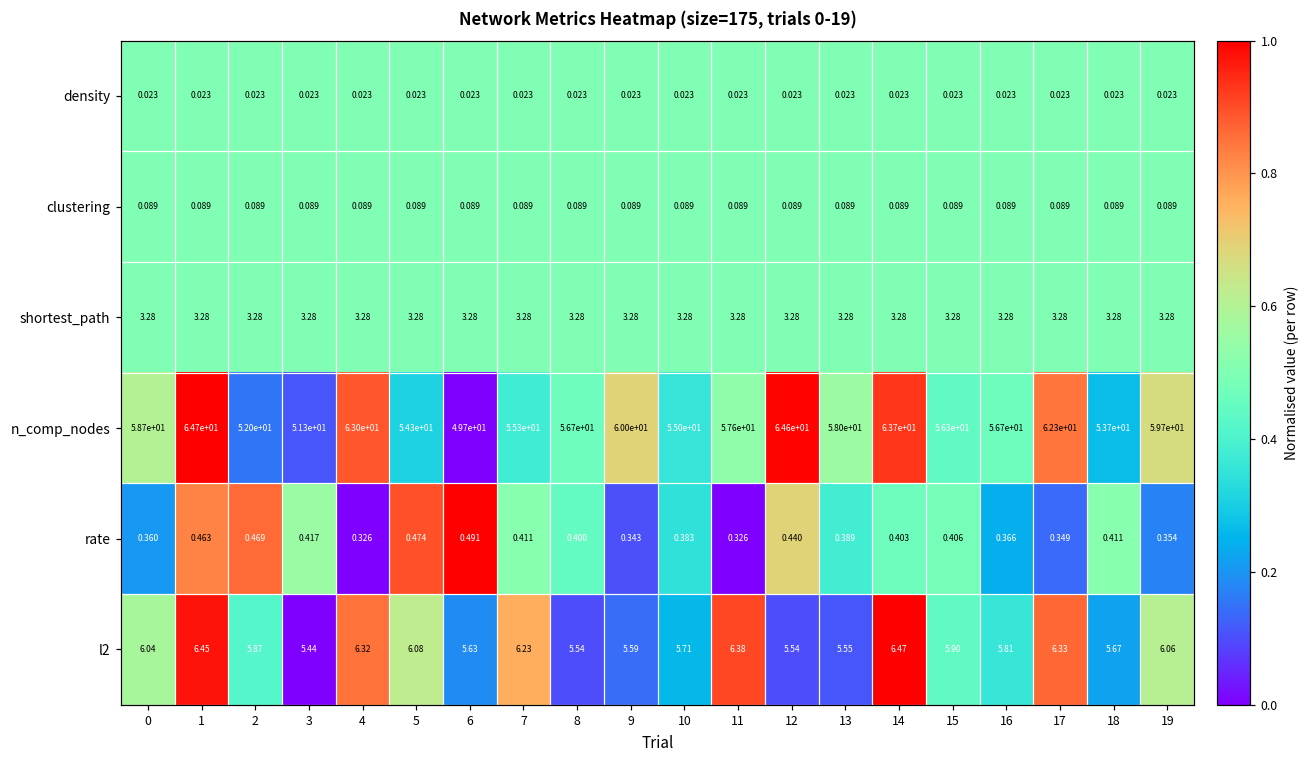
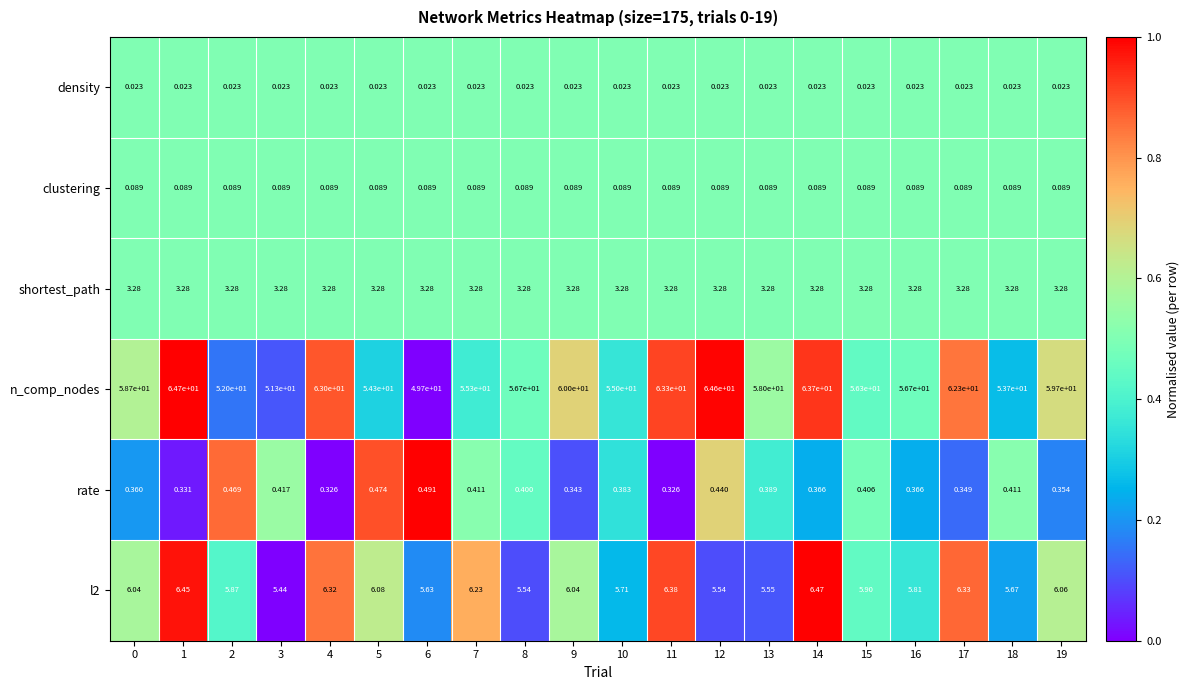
  {
    "density": {
      "0": "0.023",
      "1": "0.023",
      "2": "0.023",
      "3": "0.023",
      "4": "0.023",
      "5": "0.023",
      "6": "0.023",
      "7": "0.023",
      "8": "0.023",
      "9": "0.023",
      "10": "0.023",
      "11": "0.023",
      "12": "0.023",
      "13": "0.023",
      "14": "0.023",
      "15": "0.023",
      "16": "0.023",
      "17": "0.023",
      "18": "0.023",
      "19": "0.023"
    },
    "clustering": {
      "0": "0.089",
      "1": "0.089",
      "2": "0.089",
      "3": "0.089",
      "4": "0.089",
      "5": "0.089",
      "6": "0.089",
      "7": "0.089",
      "8": "0.089",
      "9": "0.089",
      "10": "0.089",
      "11": "0.089",
      "12": "0.089",
      "13": "0.089",
      "14": "0.089",
      "15": "0.089",
      "16": "0.089",
      "17": "0.089",
      "18": "0.089",
      "19": "0.089"
    },
    "shortest_path": {
      "0": "3.28",
      "1": "3.28",
      "2": "3.28",
      "3": "3.28",
      "4": "3.28",
      "5": "3.28",
      "6": "3.28",
      "7": "3.28",
      "8": "3.28",
      "9": "3.28",
      "10": "3.28",
      "11": "3.28",
      "12": "3.28",
      "13": "3.28",
      "14": "3.28",
      "15": "3.28",
      "16": "3.28",
      "17": "3.28",
      "18": "3.28",
      "19": "3.28"
    },
    "n_comp_nodes": {
      "0": "5.87e+01",
      "1": "6.47e+01",
      "2": "5.20e+01",
      "3": "5.13e+01",
      "4": "6.30e+01",
      "5": "5.43e+01",
      "6": "4.97e+01",
      "7": "5.53e+01",
      "8": "5.67e+01",
      "9": "6.00e+01",
      "10": "5.50e+01",
-     "11": "5.76e+01",
+     "11": "6.33e+01",
      "12": "6.46e+01",
      "13": "5.80e+01",
      "14": "6.37e+01",
      "15": "5.63e+01",
      "16": "5.67e+01",
      "17": "6.23e+01",
      "18": "5.37e+01",
      "19": "5.97e+01"
    },
    "rate": {
      "0": "0.360",
-     "1": "0.463",
+     "1": "0.331",
      "2": "0.469",
      "3": "0.417",
      "4": "0.326",
      "5": "0.474",
      "6": "0.491",
      "7": "0.411",
      "8": "0.400",
      "9": "0.343",
      "10": "0.383",
      "11": "0.326",
      "12": "0.440",
      "13": "0.389",
-     "14": "0.403",
+     "14": "0.366",
      "15": "0.406",
      "16": "0.366",
      "17": "0.349",
      "18": "0.411",
      "19": "0.354"
    },
    "l2": {
      "0": "6.04",
      "1": "6.45",
      "2": "5.87",
      "3": "5.44",
      "4": "6.32",
      "5": "6.08",
      "6": "5.63",
      "7": "6.23",
      "8": "5.54",
-     "9": "5.59",
+     "9": "6.04",
      "10": "5.71",
      "11": "6.38",
      "12": "5.54",
      "13": "5.55",
      "14": "6.47",
      "15": "5.90",
      "16": "5.81",
      "17": "6.33",
      "18": "5.67",
      "19": "6.06"
    }
  }
